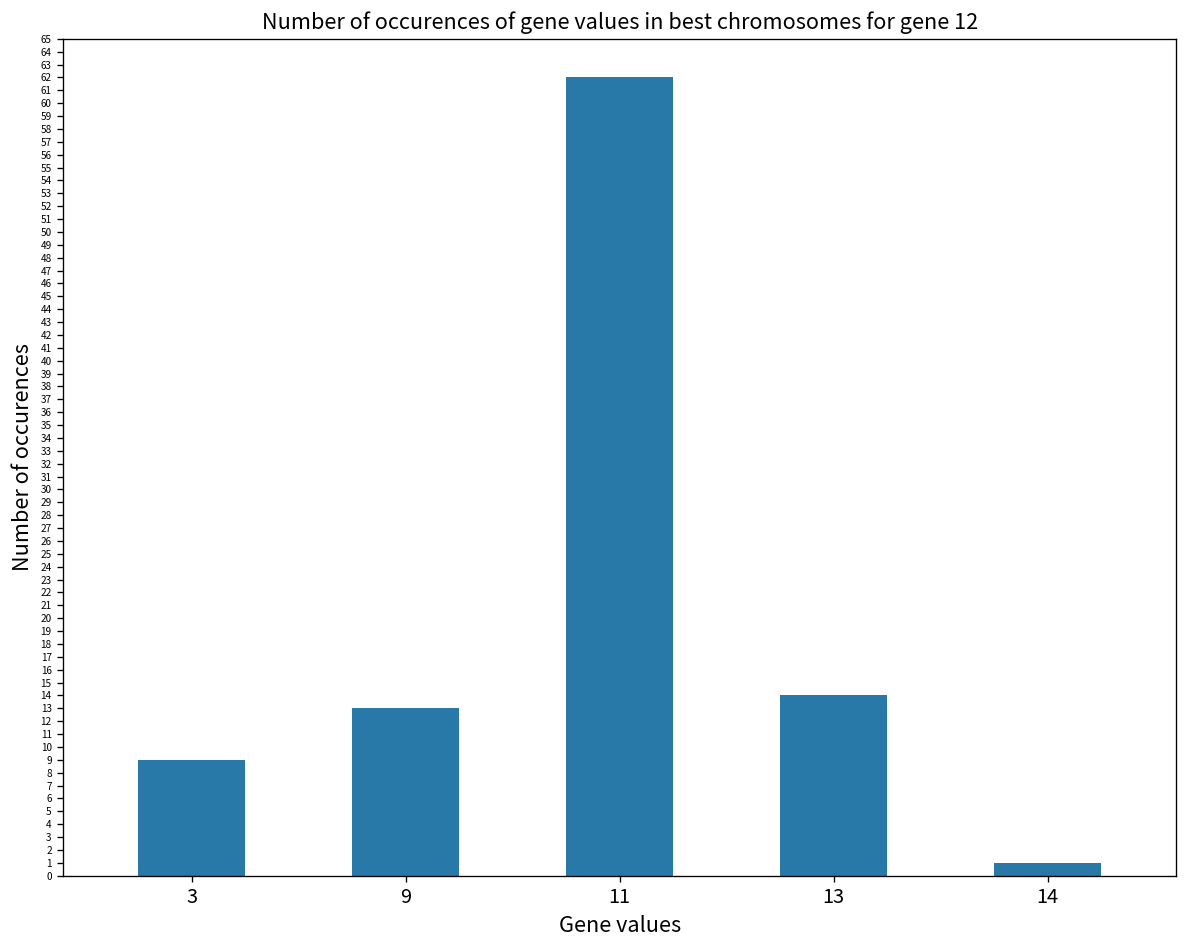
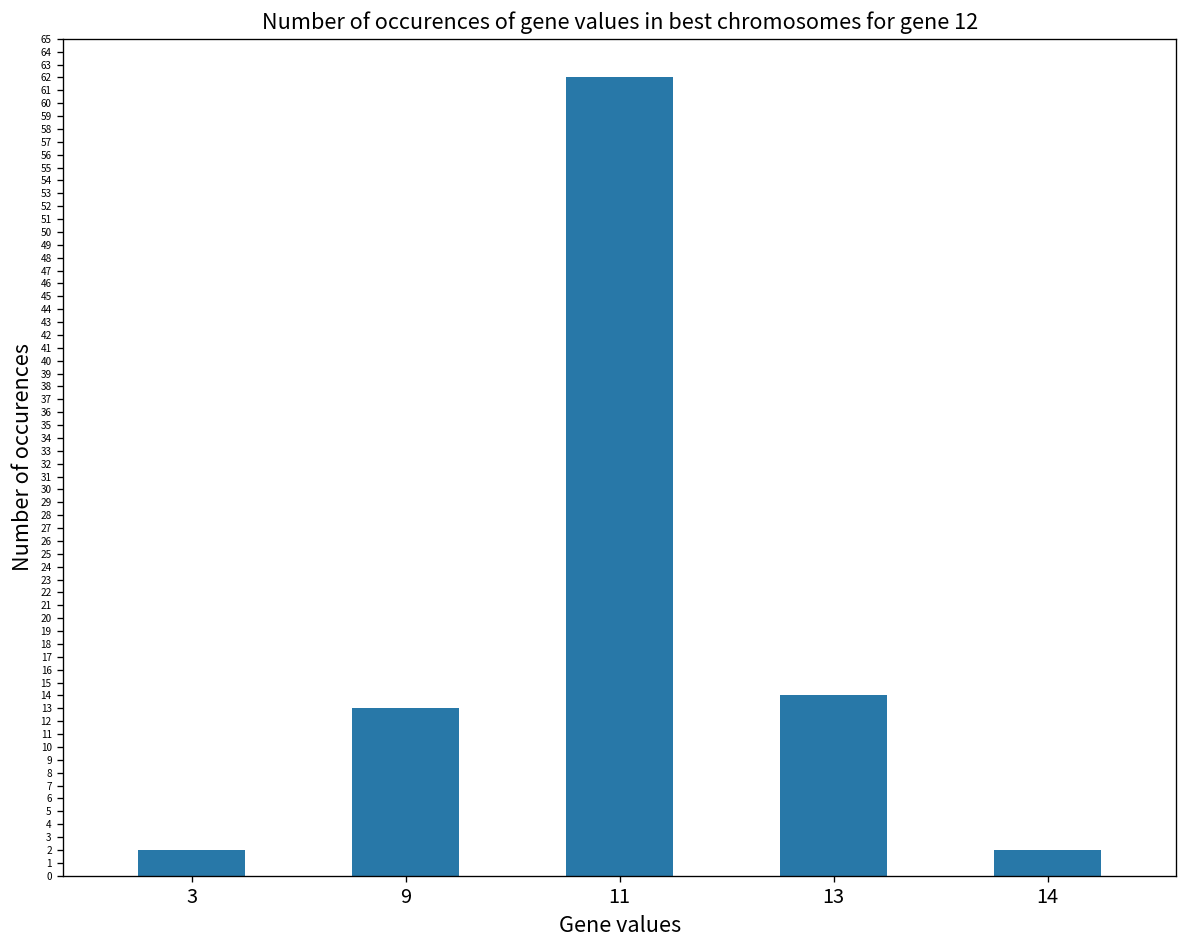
  {
-   "3": 9,
+   "3": 2,
    "9": 13,
    "11": 62,
    "13": 14,
-   "14": 1
+   "14": 2
  }
